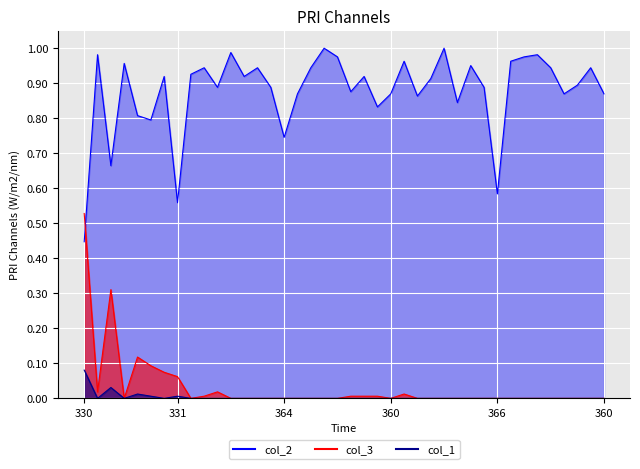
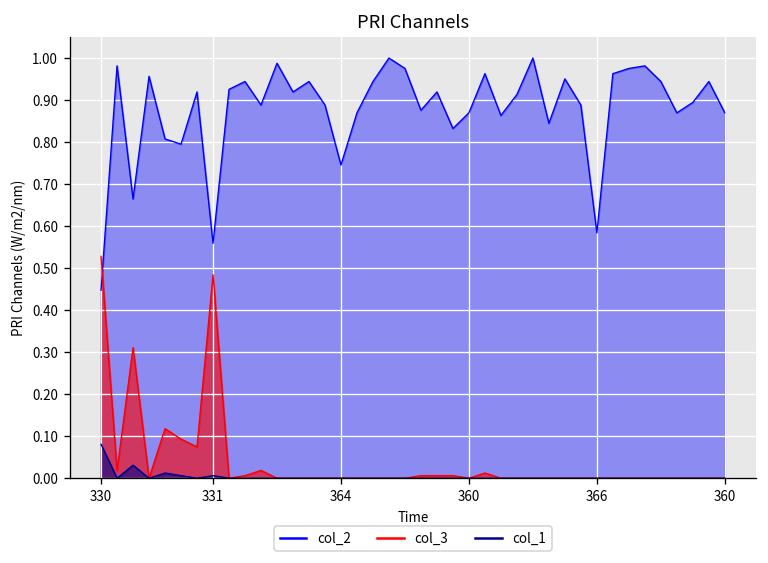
  {
    "col_2": {
      "330": 0.45,
      "331": 0.56,
      "364": 0.75,
      "366": 0.58
    },
    "col_3": {
      "330": 0.53,
-     "331": 0.06
+     "331": 0.48
    },
    "col_1": {
      "330": 0.08,
      "331": 0.01
    }
  }
